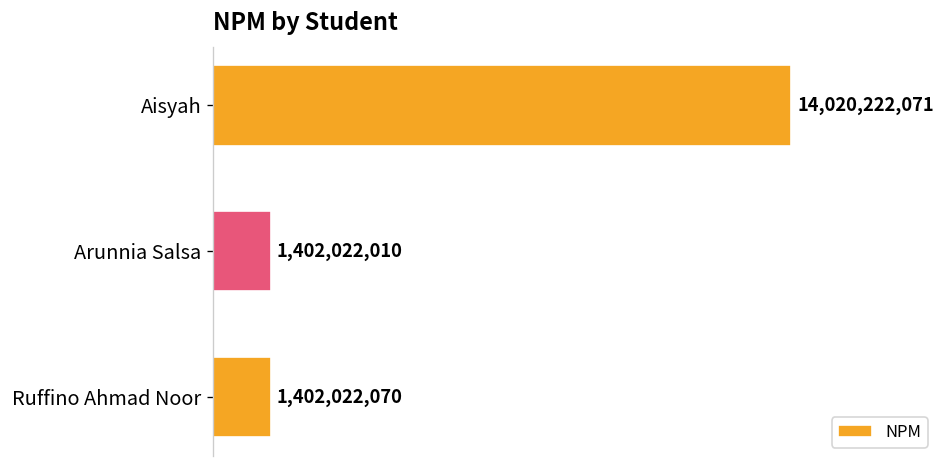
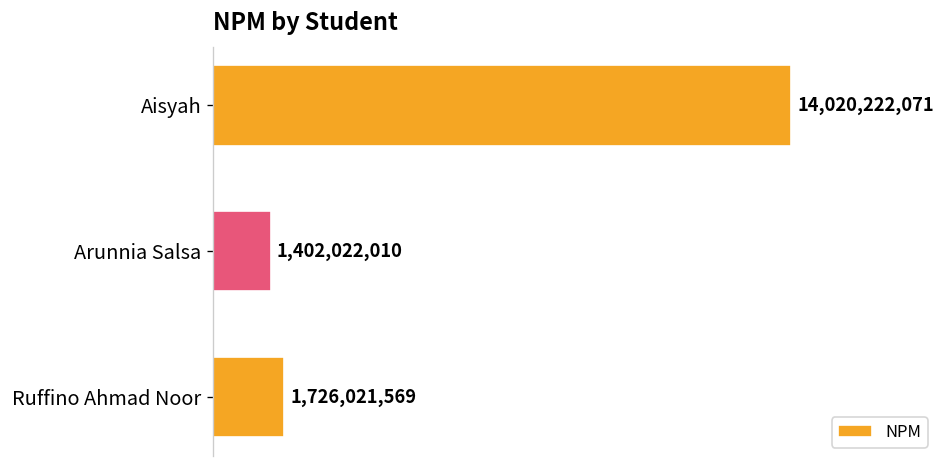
  {
    "Aisyah": "14,020,222,071",
    "Arunnia Salsa": "1,402,022,010",
-   "Ruffino Ahmad Noor": "1,402,022,070"
+   "Ruffino Ahmad Noor": "1,726,021,569"
  }
